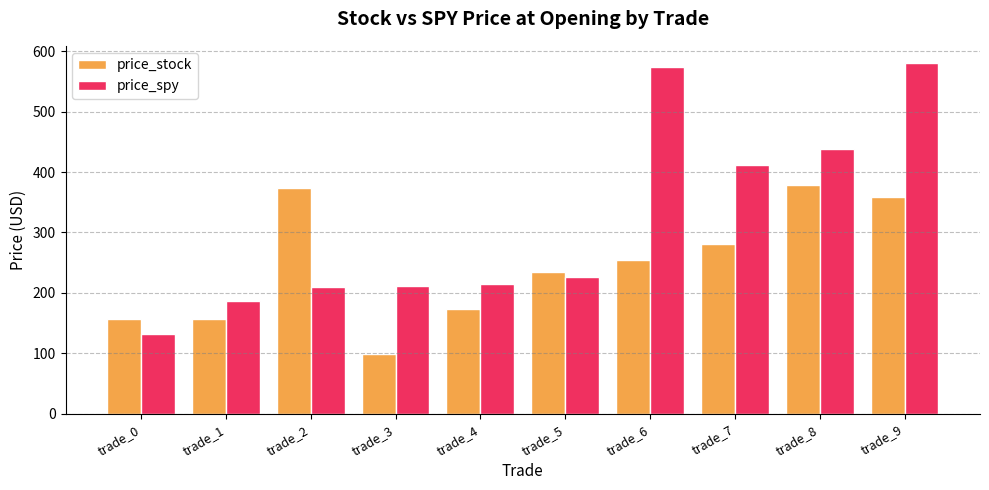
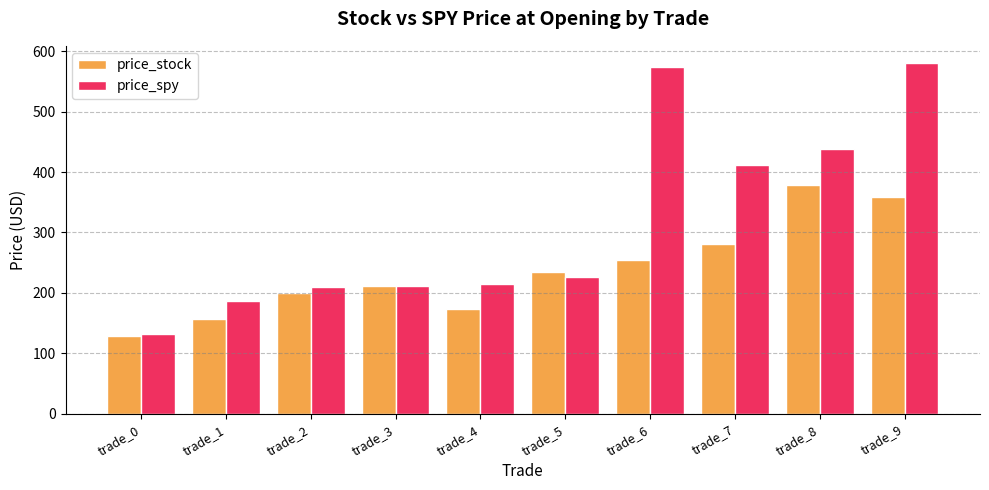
  {
    "price_stock": {
-     "trade_0": 160,
+     "trade_0": 130,
      "trade_1": 160,
-     "trade_2": 370,
-     "trade_3": 100,
+     "trade_2": 200,
+     "trade_3": 210,
      "trade_4": 170,
      "trade_5": 230,
      "trade_6": 250,
      "trade_7": 280,
      "trade_8": 380,
      "trade_9": 360
    },
    "price_spy": {
      "trade_0": 130,
      "trade_1": 190,
      "trade_2": 210,
      "trade_3": 210,
      "trade_4": 210,
      "trade_5": 230,
      "trade_6": 570,
      "trade_7": 410,
      "trade_8": 440,
      "trade_9": 580
    }
  }
